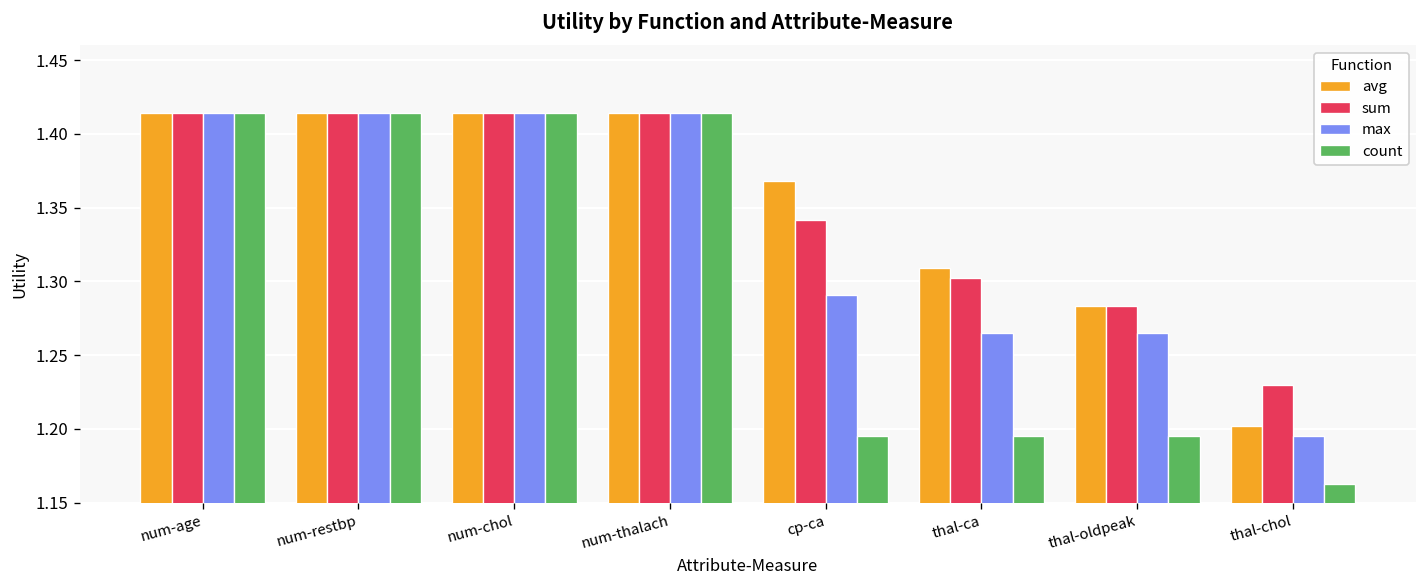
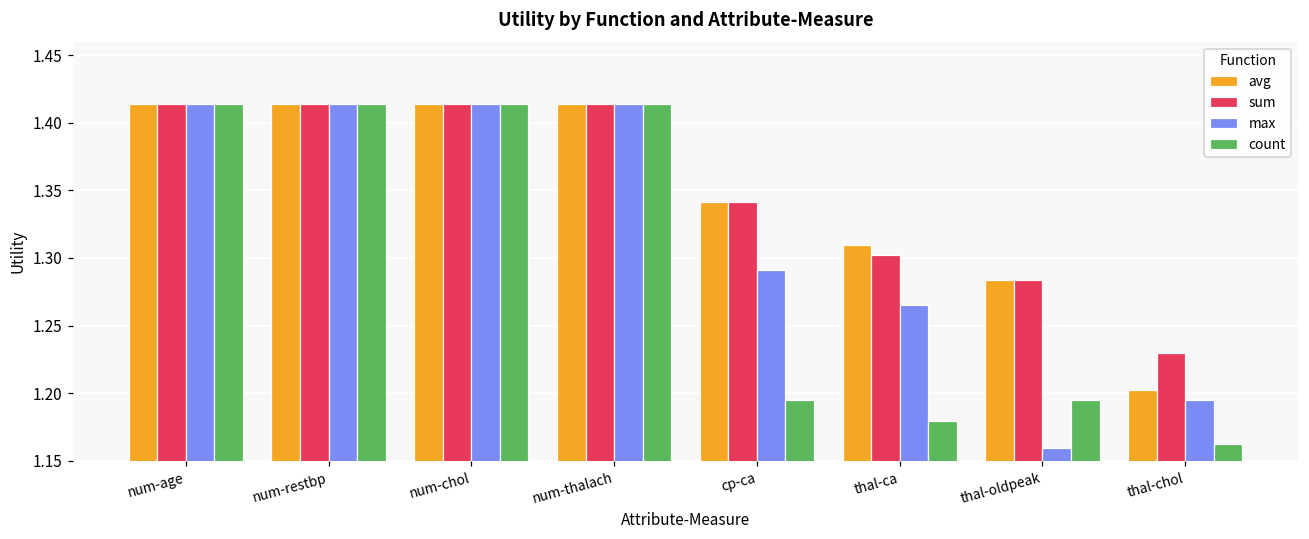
  {
    "avg": {
      "num-age": 1.414,
      "num-restbp": 1.414,
      "num-chol": 1.414,
      "num-thalach": 1.414,
-     "cp-ca": 1.368,
+     "cp-ca": 1.342,
      "thal-ca": 1.309,
      "thal-oldpeak": 1.283,
      "thal-chol": 1.202
    },
    "sum": {
      "num-age": 1.414,
      "num-restbp": 1.414,
      "num-chol": 1.414,
      "num-thalach": 1.414,
      "cp-ca": 1.342,
      "thal-ca": 1.303,
      "thal-oldpeak": 1.283,
      "thal-chol": 1.229
    },
    "max": {
      "num-age": 1.414,
      "num-restbp": 1.414,
      "num-chol": 1.414,
      "num-thalach": 1.414,
      "cp-ca": 1.291,
      "thal-ca": 1.265,
-     "thal-oldpeak": 1.265,
+     "thal-oldpeak": 1.160,
      "thal-chol": 1.195
    },
    "count": {
      "num-age": 1.414,
      "num-restbp": 1.414,
      "num-chol": 1.414,
      "num-thalach": 1.414,
      "cp-ca": 1.195,
-     "thal-ca": 1.195,
+     "thal-ca": 1.179,
      "thal-oldpeak": 1.195,
      "thal-chol": 1.163
    }
  }
